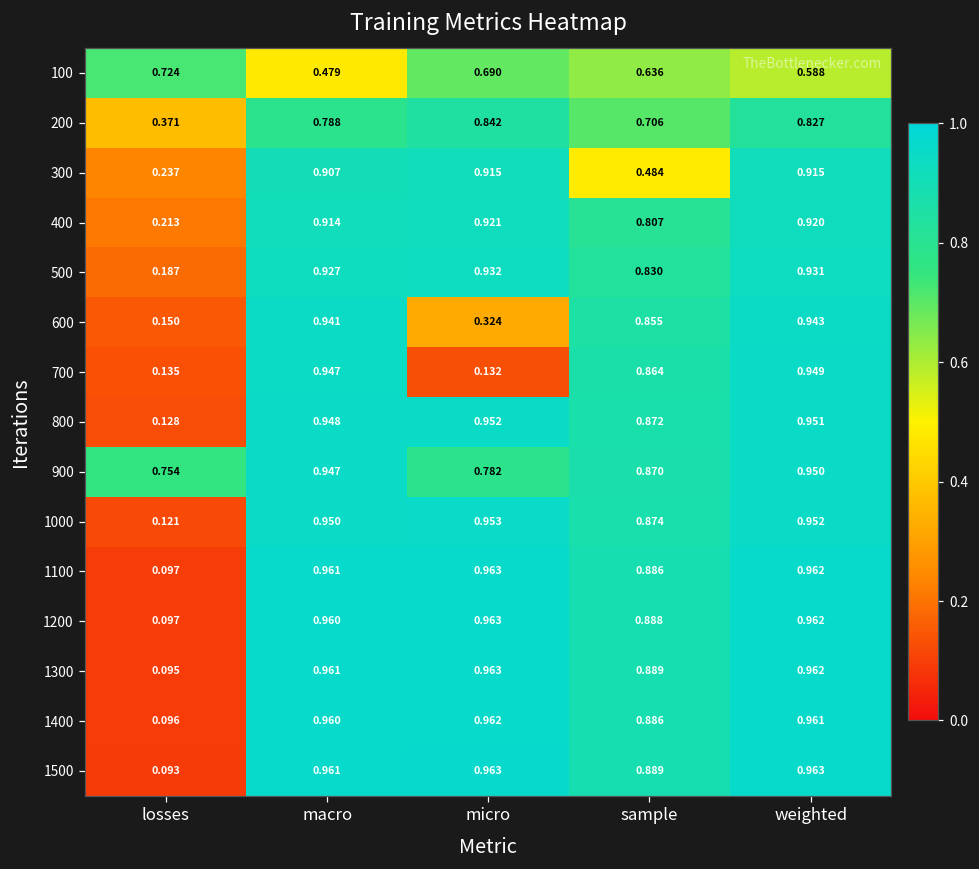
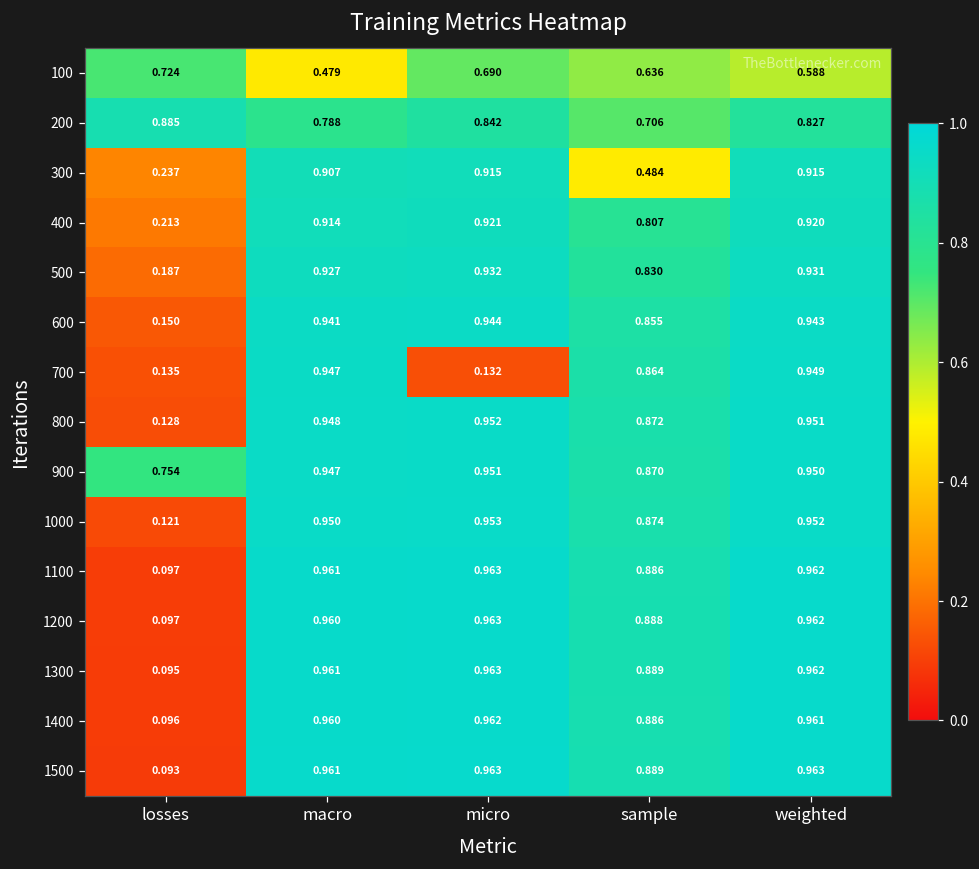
  {
    "100": {
      "losses": 0.724,
      "macro": 0.479,
      "micro": 0.690,
      "sample": 0.636
    },
    "200": {
-     "losses": 0.371,
+     "losses": 0.885,
      "macro": 0.788,
      "micro": 0.842,
      "sample": 0.706,
      "weighted": 0.827
    },
    "300": {
      "losses": 0.237,
      "macro": 0.907,
      "micro": 0.915,
      "sample": 0.484,
      "weighted": 0.915
    },
    "400": {
      "losses": 0.213,
      "macro": 0.914,
      "micro": 0.921,
      "sample": 0.807,
      "weighted": 0.920
    },
    "500": {
      "losses": 0.187,
      "macro": 0.927,
      "micro": 0.932,
      "sample": 0.830,
      "weighted": 0.931
    },
    "600": {
      "losses": 0.150,
      "macro": 0.941,
-     "micro": 0.324,
+     "micro": 0.944,
      "sample": 0.855,
      "weighted": 0.943
    },
    "700": {
      "losses": 0.135,
      "macro": 0.947,
      "micro": 0.132,
      "sample": 0.864,
      "weighted": 0.949
    },
    "800": {
      "losses": 0.128,
      "macro": 0.948,
      "micro": 0.952,
      "sample": 0.872,
      "weighted": 0.951
    },
    "900": {
      "losses": 0.754,
      "macro": 0.947,
-     "micro": 0.782,
+     "micro": 0.951,
      "sample": 0.870,
      "weighted": 0.950
    },
    "1000": {
      "losses": 0.121,
      "macro": 0.950,
      "micro": 0.953,
      "sample": 0.874,
      "weighted": 0.952
    },
    "1100": {
      "losses": 0.097,
      "macro": 0.961,
      "micro": 0.963,
      "sample": 0.886,
      "weighted": 0.962
    },
    "1200": {
      "losses": 0.097,
      "macro": 0.960,
      "micro": 0.963,
      "sample": 0.888,
      "weighted": 0.962
    },
    "1300": {
      "losses": 0.095,
      "macro": 0.961,
      "micro": 0.963,
      "sample": 0.889,
      "weighted": 0.962
    },
    "1400": {
      "losses": 0.096,
      "macro": 0.960,
      "micro": 0.962,
      "sample": 0.886,
      "weighted": 0.961
    },
    "1500": {
      "losses": 0.093,
      "macro": 0.961,
      "micro": 0.963,
      "sample": 0.889,
      "weighted": 0.963
    }
  }
